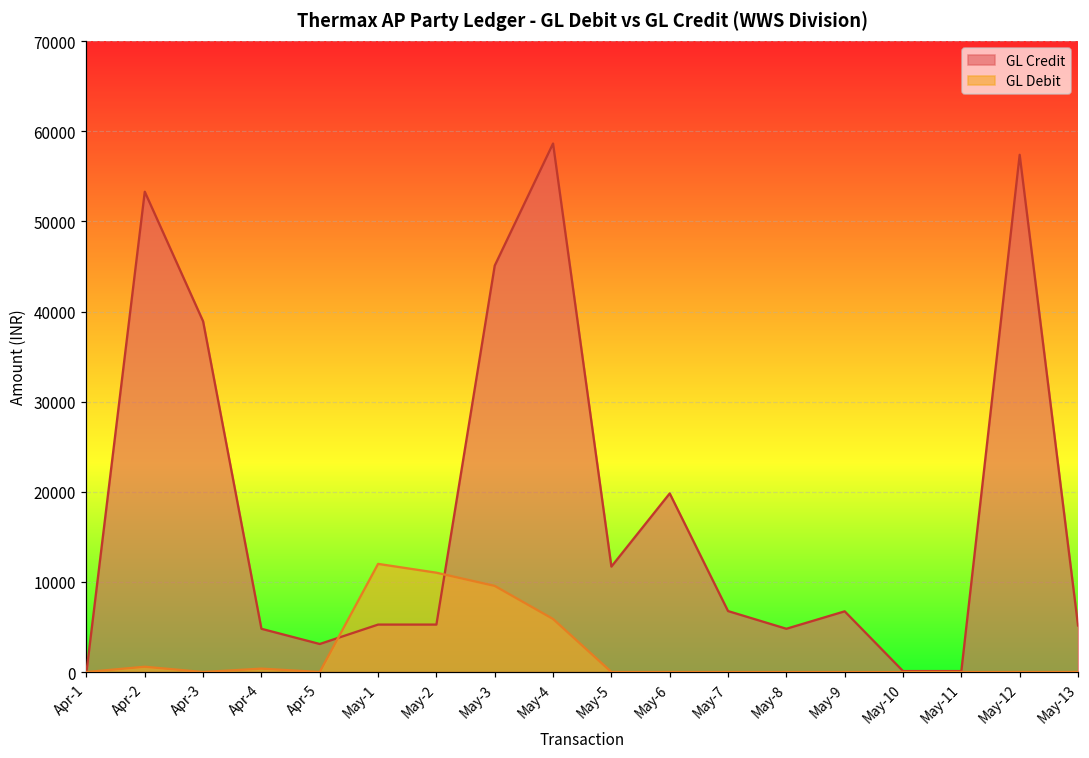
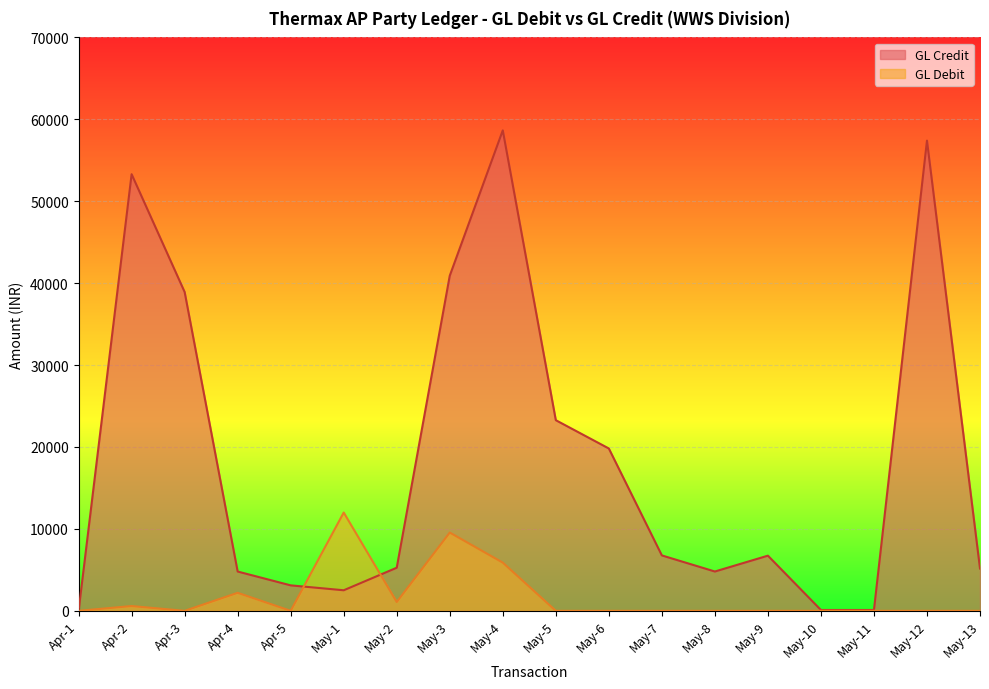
  {
    "GL Credit": {
      "Apr-2": 53000,
      "Apr-3": 39000,
      "Apr-4": 5000,
      "Apr-5": 3000,
-     "May-1": 5000,
+     "May-1": 3000,
      "May-2": 5000,
-     "May-3": 45000,
+     "May-3": 41000,
      "May-4": 59000,
-     "May-5": 12000,
+     "May-5": 23000,
      "May-6": 20000,
      "May-7": 7000,
      "May-8": 5000,
      "May-9": 7000,
      "May-12": 57000,
      "May-13": 5000
    },
    "GL Debit": {
      "Apr-2": 1000,
      "Apr-3": 0,
-     "Apr-4": 0,
+     "Apr-4": 2000,
      "Apr-5": 0,
      "May-1": 12000,
-     "May-2": 11000,
+     "May-2": 1000,
      "May-3": 10000,
      "May-4": 6000,
      "May-5": 0,
      "May-6": 0,
      "May-7": 0,
      "May-8": 0,
      "May-9": 0,
      "May-12": 0,
      "May-13": 0
    }
  }
